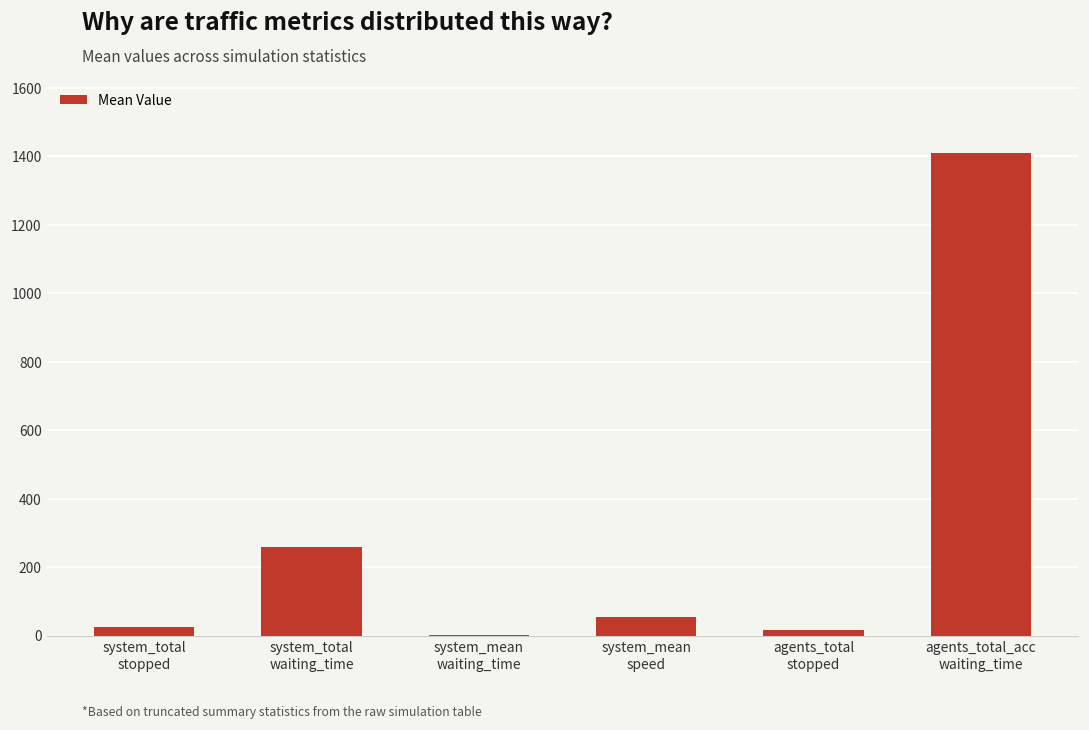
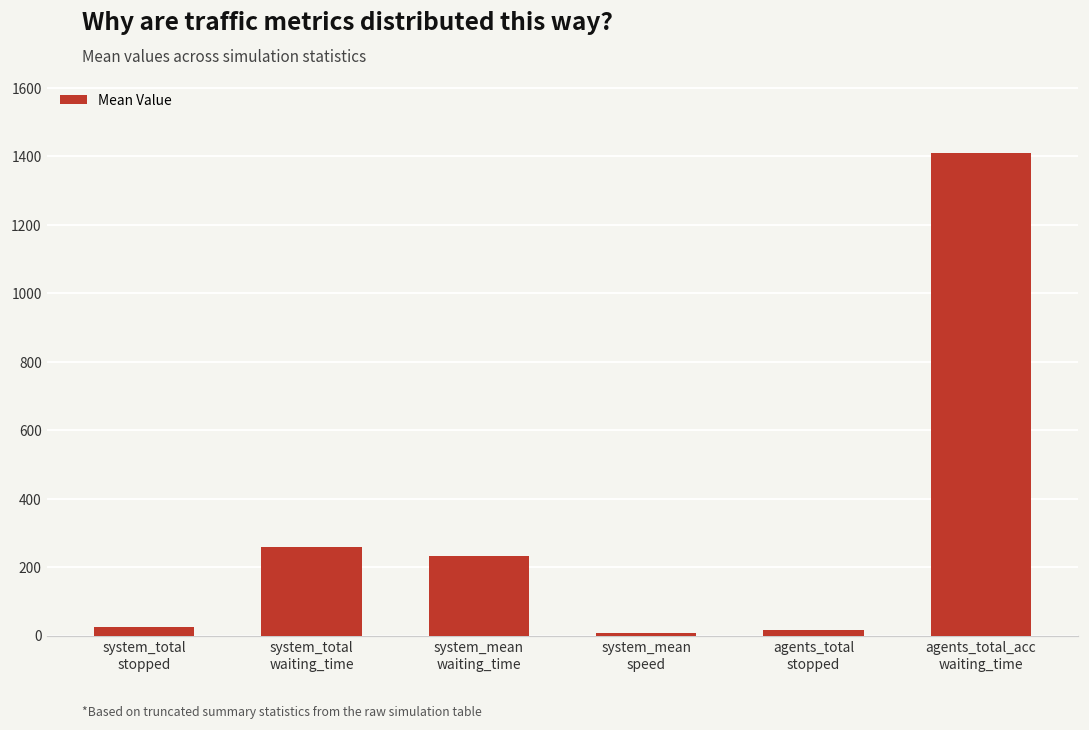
  {
    "system_total stopped": 30,
    "system_total waiting_time": 260,
-   "system_mean waiting_time": 0,
-   "system_mean speed": 50,
+   "system_mean waiting_time": 230,
+   "system_mean speed": 10,
    "agents_total stopped": 20,
    "agents_total_acc waiting_time": 1410
  }
